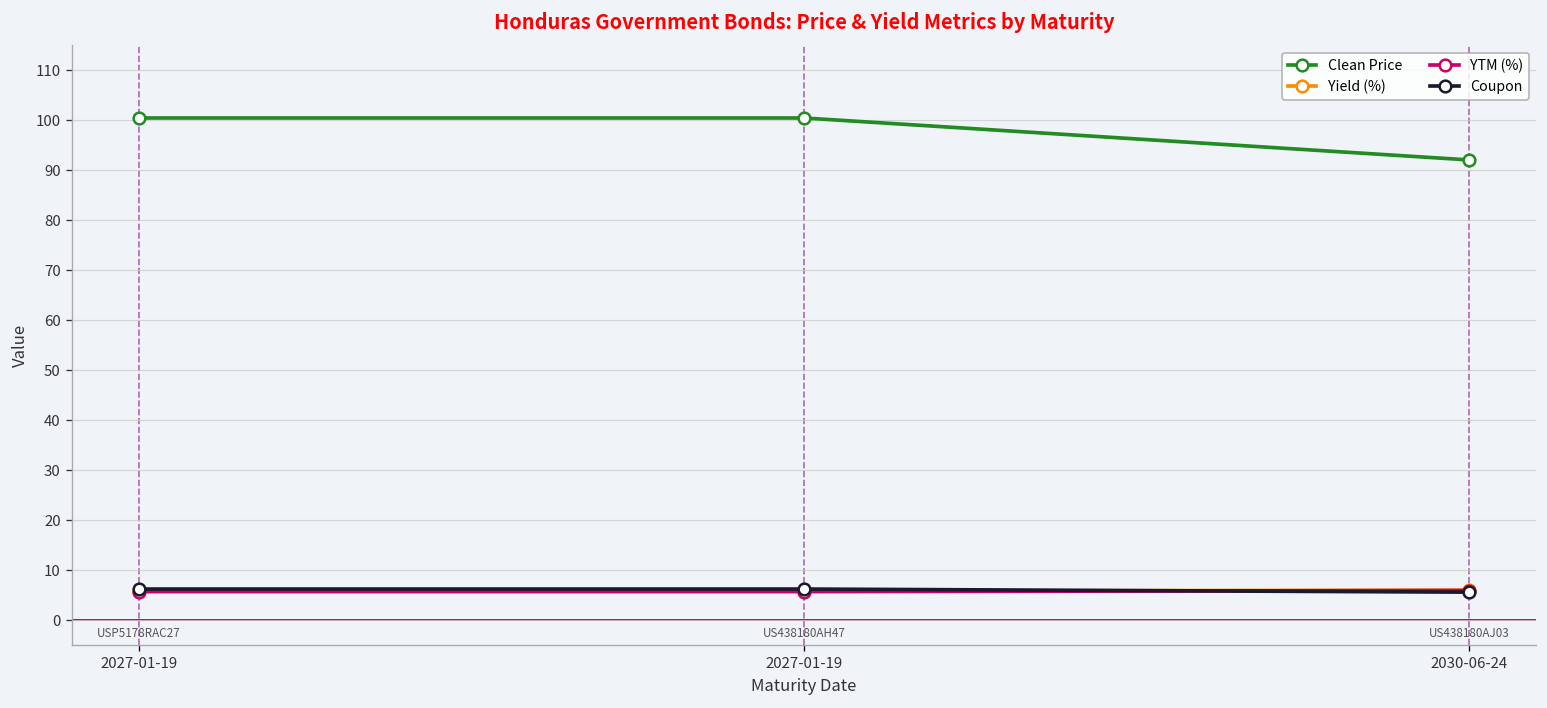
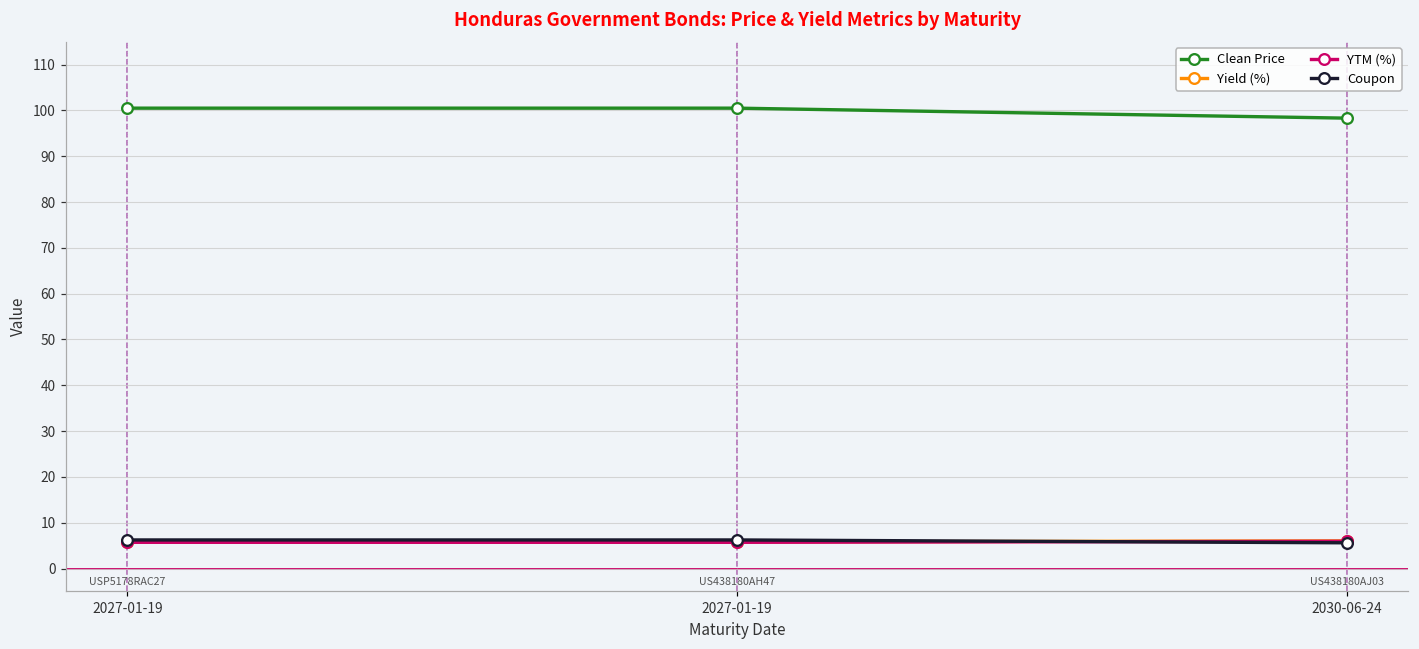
  {
    "Clean Price": {
-     "2030-06-24": 92
+     "2030-06-24": 98
    }
  }
